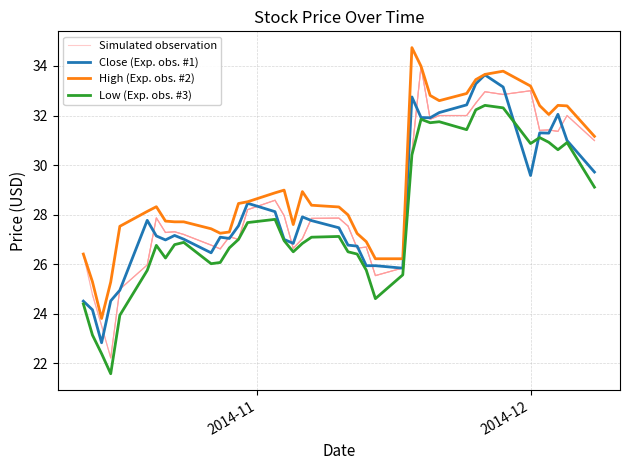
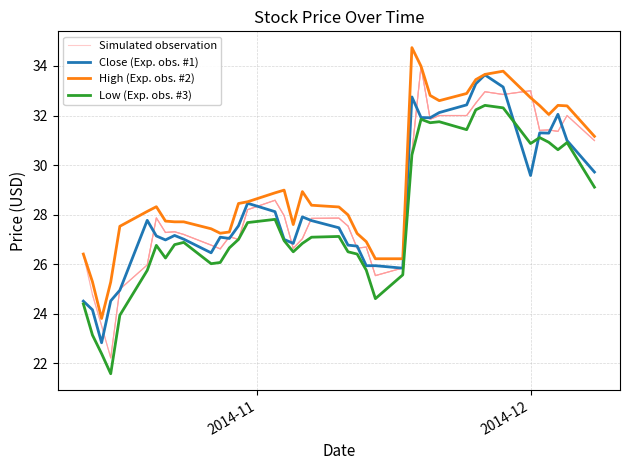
  {
    "Close (Exp. obs. #1)": {
      "2014-12": 29.6
    },
    "High (Exp. obs. #2)": {
-     "2014-12": 33.2
+     "2014-12": 32.7
    },
    "Low (Exp. obs. #3)": {
      "2014-12": 30.9
    }
  }
